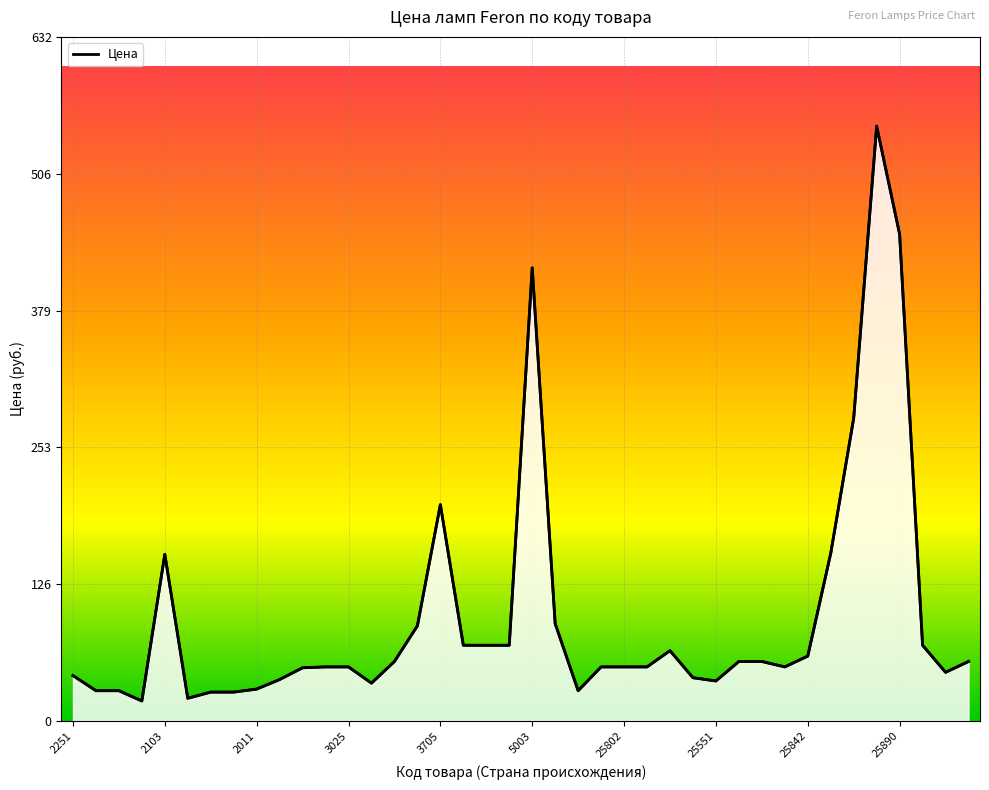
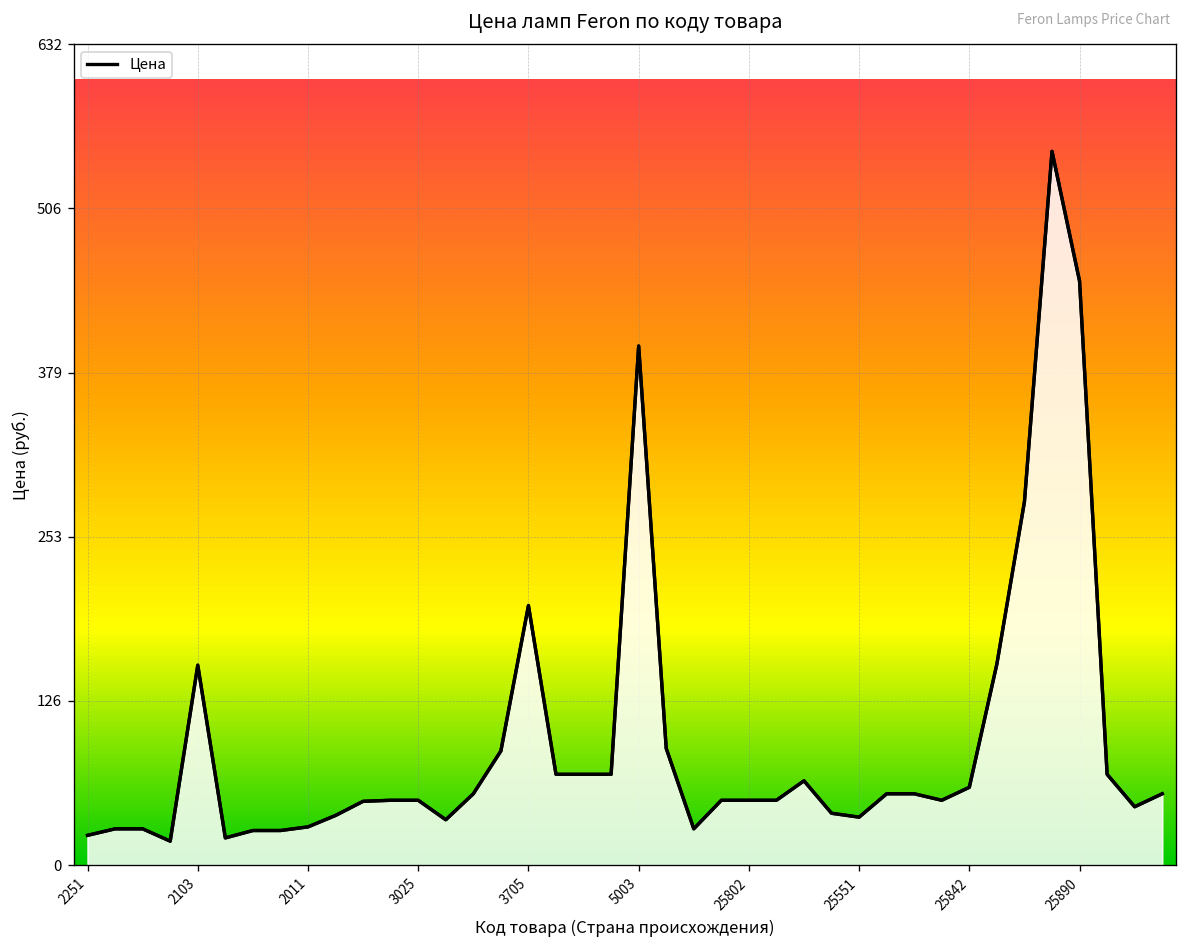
  {
-   "2251": 42,
+   "2251": 23,
    "2103": 154,
    "2011": 30,
    "3025": 50,
    "3705": 200,
-   "5003": 419,
+   "5003": 400,
    "25802": 50,
    "25551": 37,
    "25842": 60,
    "25890": 450
  }
